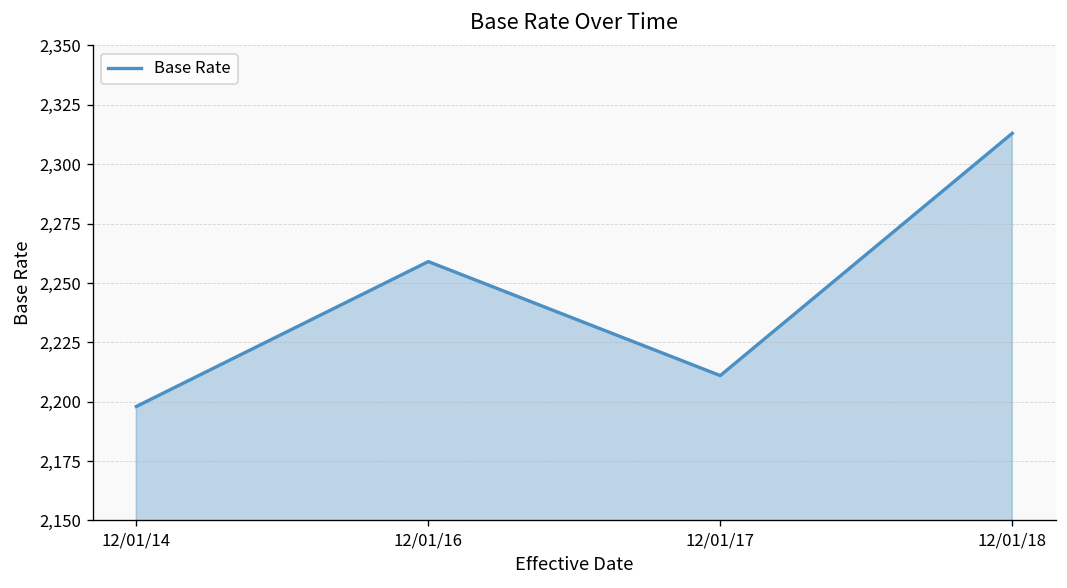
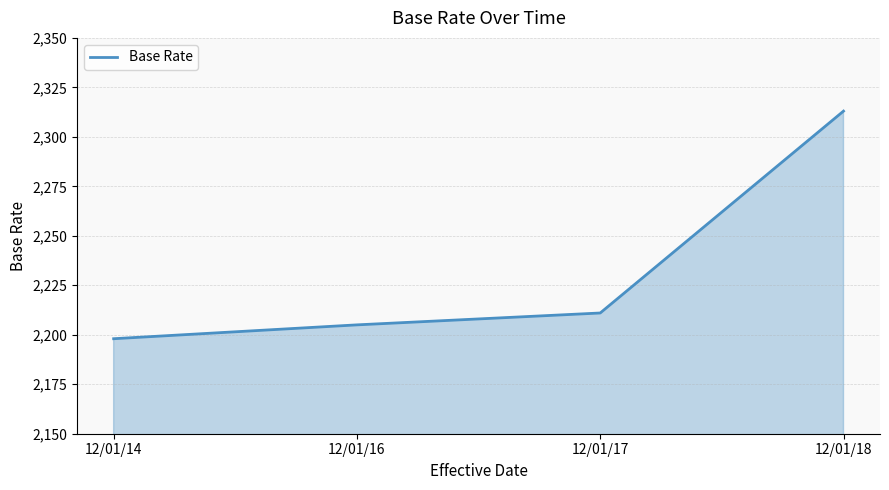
  {
    "12/01/14": "2,198",
-   "12/01/16": "2,259",
+   "12/01/16": "2,205",
    "12/01/17": "2,211",
    "12/01/18": "2,313"
  }
